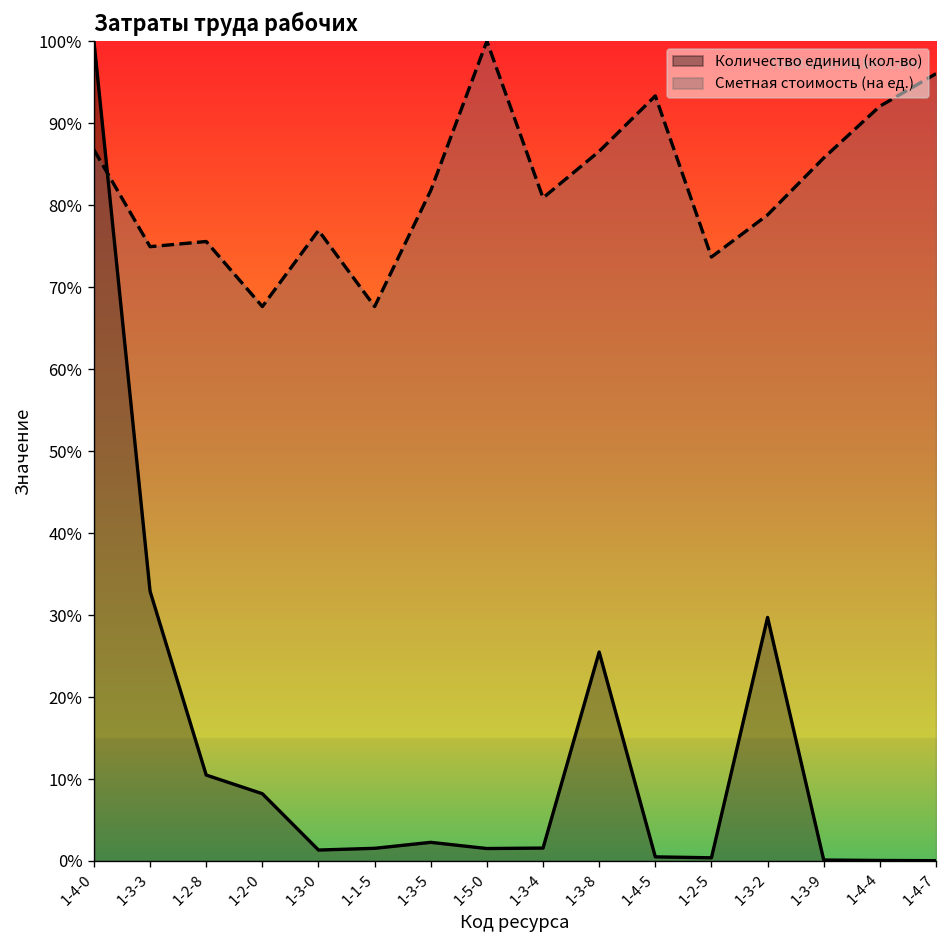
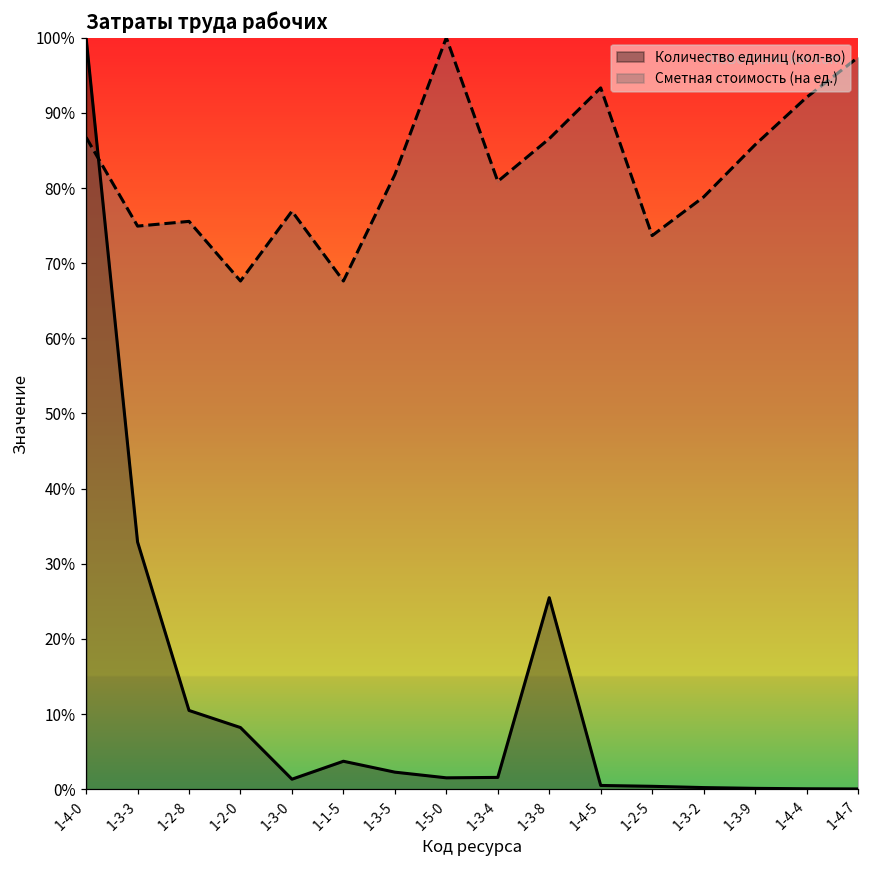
  {
    "Количество единиц (кол-во)": {
      "1-4-0": "100%",
      "1-3-3": "33%",
      "1-2-8": "10%",
      "1-2-0": "8%",
      "1-3-0": "1%",
-     "1-1-5": "2%",
+     "1-1-5": "4%",
      "1-3-5": "2%",
      "1-5-0": "2%",
      "1-3-4": "2%",
      "1-3-8": "25%",
      "1-4-5": "1%",
      "1-2-5": "0%",
-     "1-3-2": "30%",
+     "1-3-2": "0%",
      "1-3-9": "0%",
      "1-4-4": "0%",
      "1-4-7": "0%"
    },
    "Сметная стоимость (на ед.)": {
      "1-4-0": "87%",
      "1-3-3": "75%",
      "1-2-8": "76%",
      "1-2-0": "68%",
      "1-3-0": "77%",
      "1-1-5": "68%",
      "1-3-5": "82%",
      "1-5-0": "100%",
      "1-3-4": "81%",
      "1-3-8": "87%",
      "1-4-5": "93%",
      "1-2-5": "74%",
      "1-3-2": "79%",
      "1-3-9": "86%",
      "1-4-4": "92%",
-     "1-4-7": "96%"
+     "1-4-7": "97%"
    }
  }
